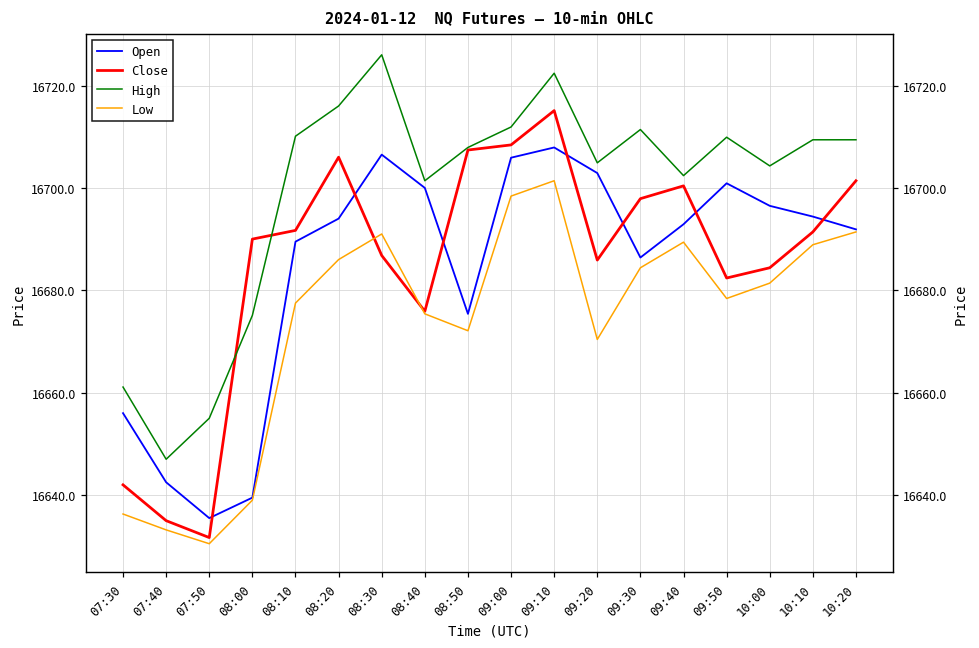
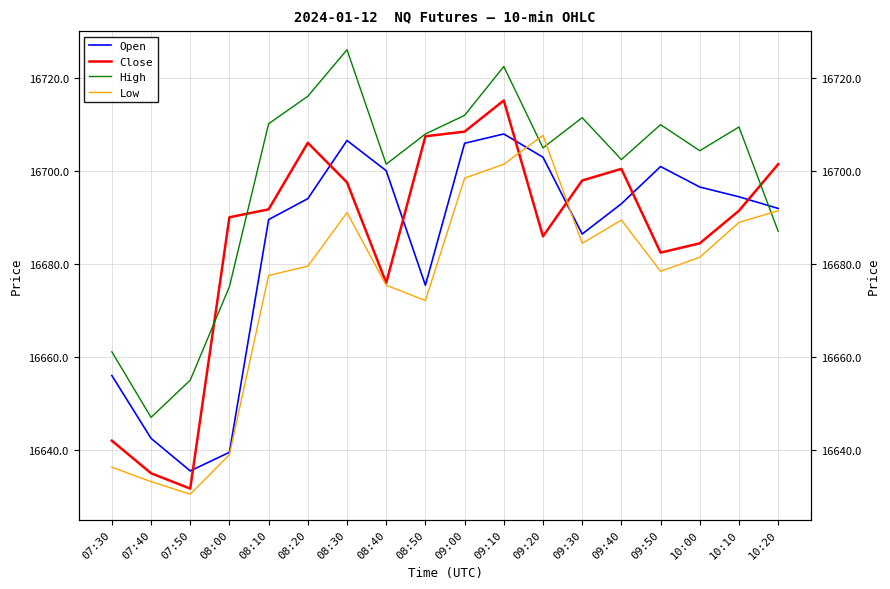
  {
    "Open": {
      "07:30": 16656,
      "07:40": 16643,
      "07:50": 16636,
      "08:10": 16690,
      "08:20": 16694,
      "08:30": 16707,
      "08:40": 16700,
      "08:50": 16675,
      "09:00": 16706,
      "09:10": 16708,
      "09:20": 16703,
      "09:30": 16686,
      "09:40": 16693,
      "09:50": 16701,
      "10:00": 16697,
      "10:10": 16694
    },
    "Close": {
      "07:30": 16642,
      "07:40": 16635,
      "07:50": 16632,
      "08:00": 16690,
      "08:10": 16692,
      "08:20": 16706,
-     "08:30": 16687,
+     "08:30": 16698,
      "09:00": 16708,
      "09:10": 16715,
      "09:20": 16686,
      "09:30": 16698,
      "09:40": 16700,
      "09:50": 16682,
      "10:00": 16684,
      "10:10": 16691,
      "10:20": 16701
    },
    "High": {
      "07:30": 16661,
      "07:40": 16647,
      "07:50": 16655,
      "08:00": 16675,
      "08:10": 16710,
      "08:20": 16716,
      "08:30": 16726,
      "08:40": 16701,
      "09:00": 16712,
      "09:10": 16722,
      "09:20": 16705,
      "09:30": 16711,
      "09:40": 16702,
      "09:50": 16710,
      "10:00": 16704,
      "10:10": 16709,
-     "10:20": 16709
+     "10:20": 16687
    },
    "Low": {
      "07:30": 16636,
      "07:40": 16633,
      "07:50": 16631,
      "08:10": 16678,
-     "08:20": 16686,
+     "08:20": 16680,
      "08:30": 16691,
      "08:50": 16672,
      "09:00": 16698,
      "09:10": 16701,
-     "09:20": 16670,
+     "09:20": 16708,
      "09:30": 16684,
      "09:40": 16689,
      "09:50": 16678,
      "10:00": 16681,
      "10:10": 16689
    }
  }
